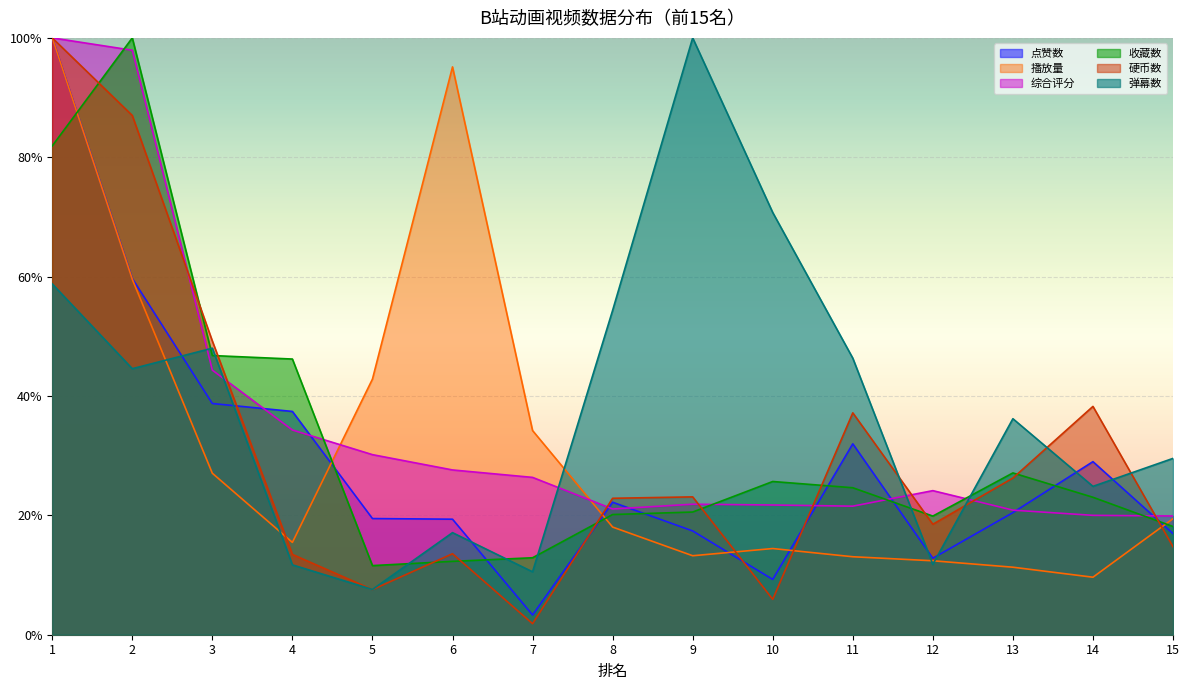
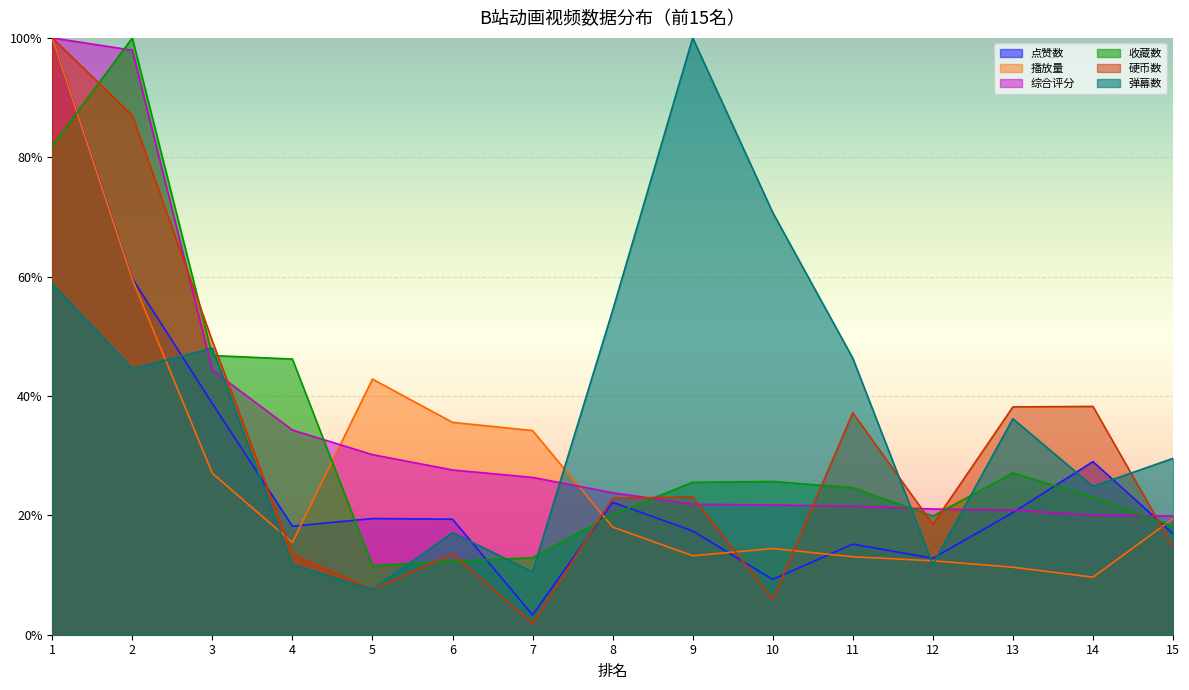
  {
    "点赞数": {
      "3": "39%",
-     "4": "37%",
+     "4": "18%",
      "5": "19%",
      "6": "19%",
      "7": "3%",
      "8": "22%",
      "9": "17%",
      "10": "9%",
-     "11": "32%",
+     "11": "15%",
      "12": "13%",
      "14": "29%",
      "15": "17%"
    },
    "播放量": {
      "3": "27%",
      "4": "15%",
      "5": "43%",
-     "6": "95%",
+     "6": "36%",
      "7": "34%",
      "8": "18%",
      "9": "13%",
      "10": "14%",
      "11": "13%",
      "12": "12%",
      "13": "11%",
      "14": "10%",
      "15": "19%"
    },
    "综合评分": {
      "2": "98%",
      "3": "44%",
      "4": "34%",
      "5": "30%",
      "6": "28%",
      "7": "26%",
-     "8": "21%",
+     "8": "24%",
      "9": "22%",
      "10": "22%",
      "11": "22%",
-     "12": "24%",
+     "12": "21%",
      "14": "20%",
      "15": "20%"
    },
    "收藏数": {
      "1": "82%",
      "2": "100%",
      "3": "47%",
      "4": "46%",
      "5": "12%",
      "6": "12%",
      "7": "13%",
      "8": "20%",
-     "9": "21%",
+     "9": "26%",
      "10": "26%",
      "11": "25%",
      "12": "20%",
      "13": "27%",
      "14": "23%",
      "15": "18%"
    },
    "硬币数": {
      "2": "87%",
      "3": "49%",
      "4": "13%",
      "6": "14%",
      "7": "2%",
      "8": "23%",
      "9": "23%",
      "10": "6%",
      "11": "37%",
      "12": "19%",
-     "13": "26%",
+     "13": "38%",
      "14": "38%",
      "15": "15%"
    },
    "弹幕数": {
      "1": "59%",
      "2": "45%",
      "3": "48%",
      "4": "12%",
      "6": "17%",
      "7": "11%",
      "8": "54%",
      "9": "100%",
      "10": "71%",
      "11": "46%",
      "12": "12%",
      "13": "36%",
      "14": "25%",
      "15": "30%"
    }
  }
